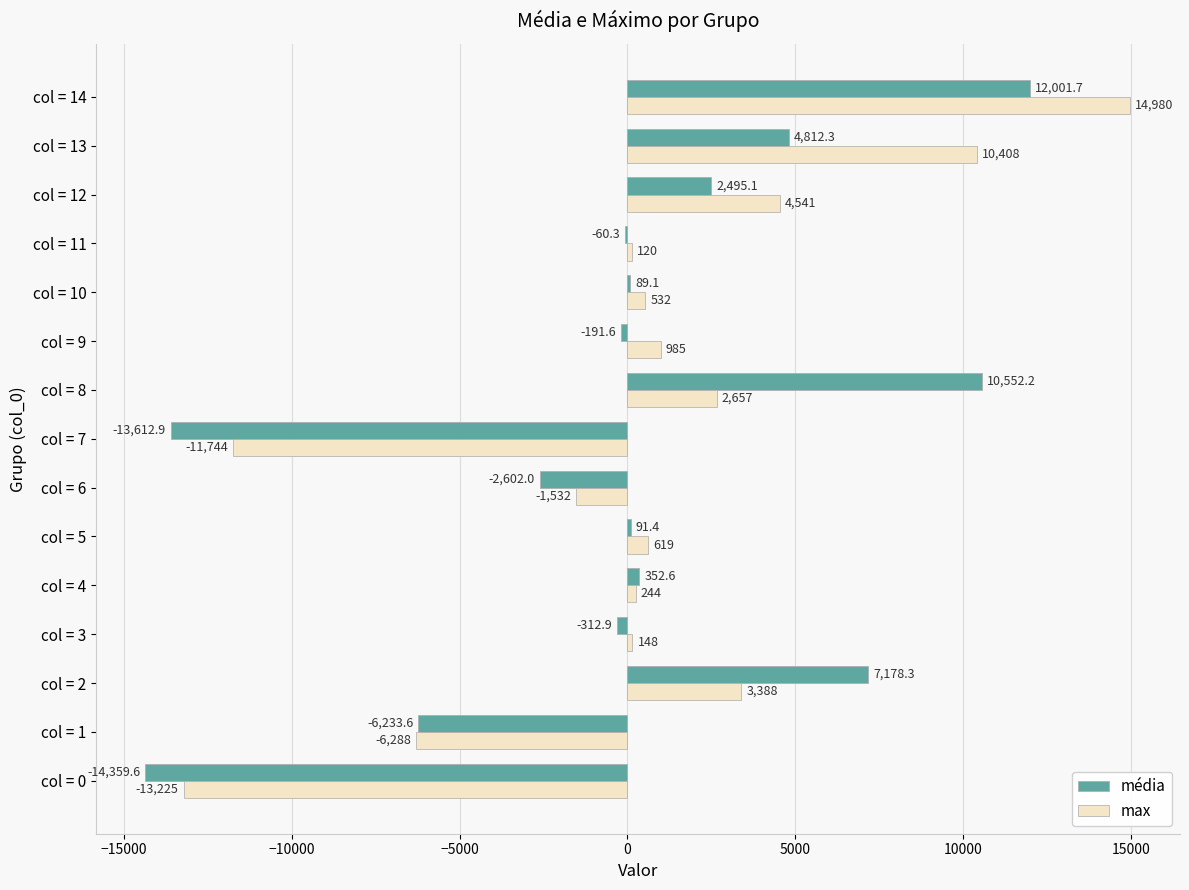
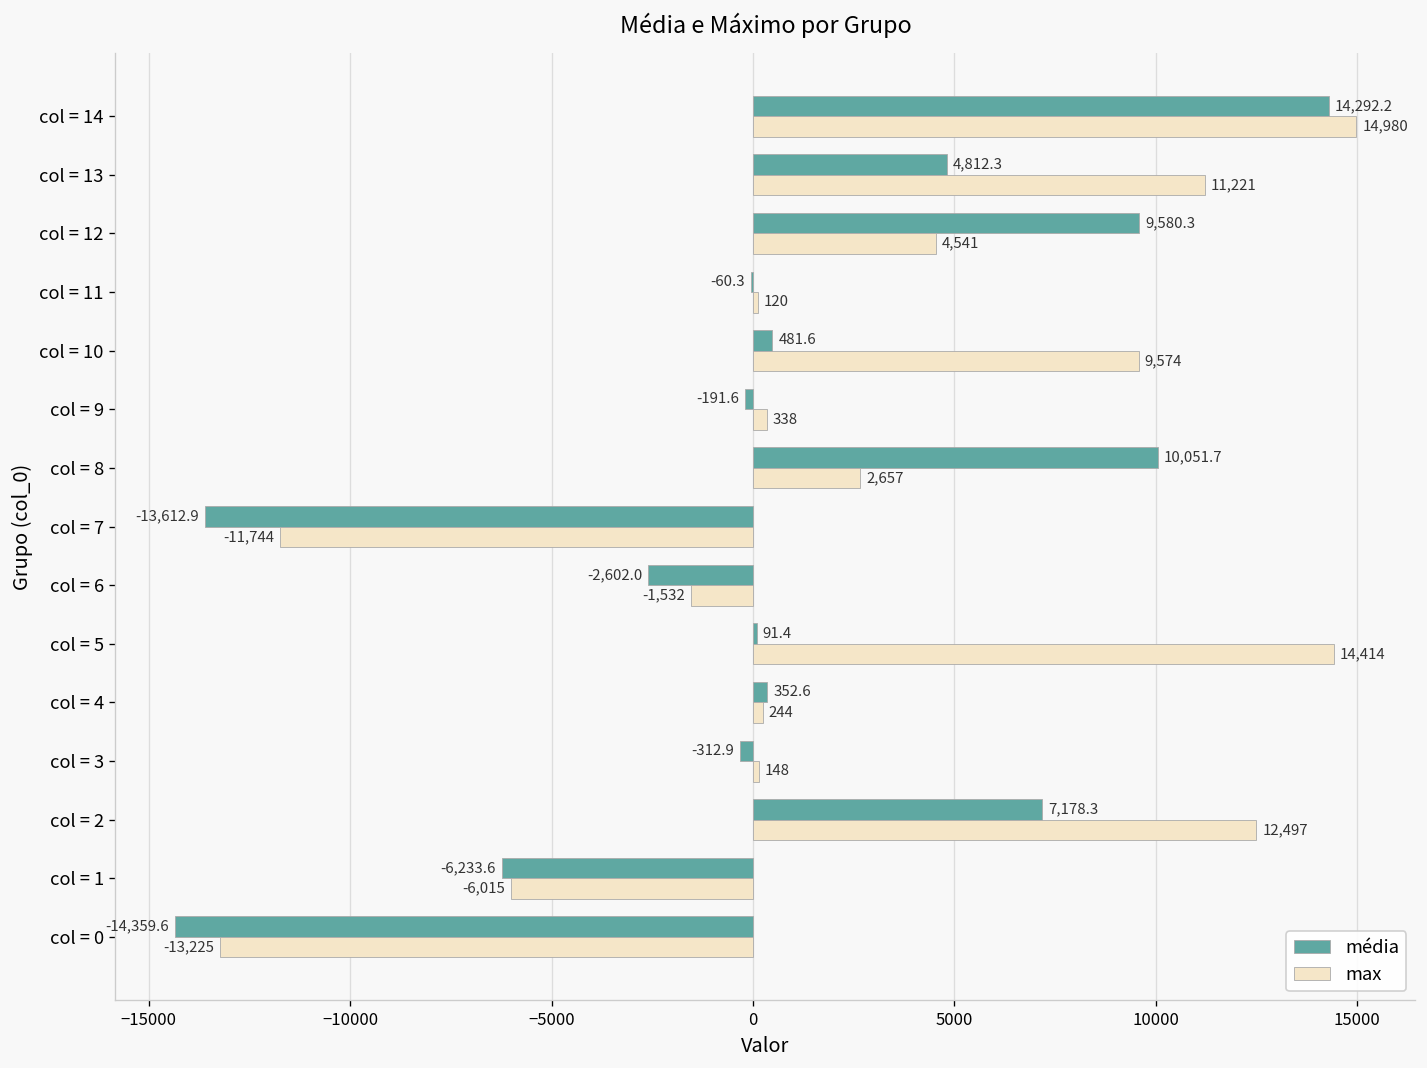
  {
    "média": {
-     "col = 14": "12,001.7",
+     "col = 14": "14,292.2",
      "col = 13": "4,812.3",
-     "col = 12": "2,495.1",
+     "col = 12": "9,580.3",
      "col = 11": "-60.3",
-     "col = 10": "89.1",
+     "col = 10": "481.6",
      "col = 9": "-191.6",
-     "col = 8": "10,552.2",
+     "col = 8": "10,051.7",
      "col = 7": "-13,612.9",
      "col = 6": "-2,602.0",
      "col = 5": "91.4",
      "col = 4": "352.6",
      "col = 3": "-312.9",
      "col = 2": "7,178.3",
      "col = 1": "-6,233.6",
      "col = 0": "-14,359.6"
    },
    "max": {
      "col = 14": "14,980",
-     "col = 13": "10,408",
+     "col = 13": "11,221",
      "col = 12": "4,541",
      "col = 11": "120",
-     "col = 10": "532",
-     "col = 9": "985",
+     "col = 10": "9,574",
+     "col = 9": "338",
      "col = 8": "2,657",
      "col = 7": "-11,744",
      "col = 6": "-1,532",
-     "col = 5": "619",
+     "col = 5": "14,414",
      "col = 4": "244",
      "col = 3": "148",
-     "col = 2": "3,388",
-     "col = 1": "-6,288",
+     "col = 2": "12,497",
+     "col = 1": "-6,015",
      "col = 0": "-13,225"
    }
  }
